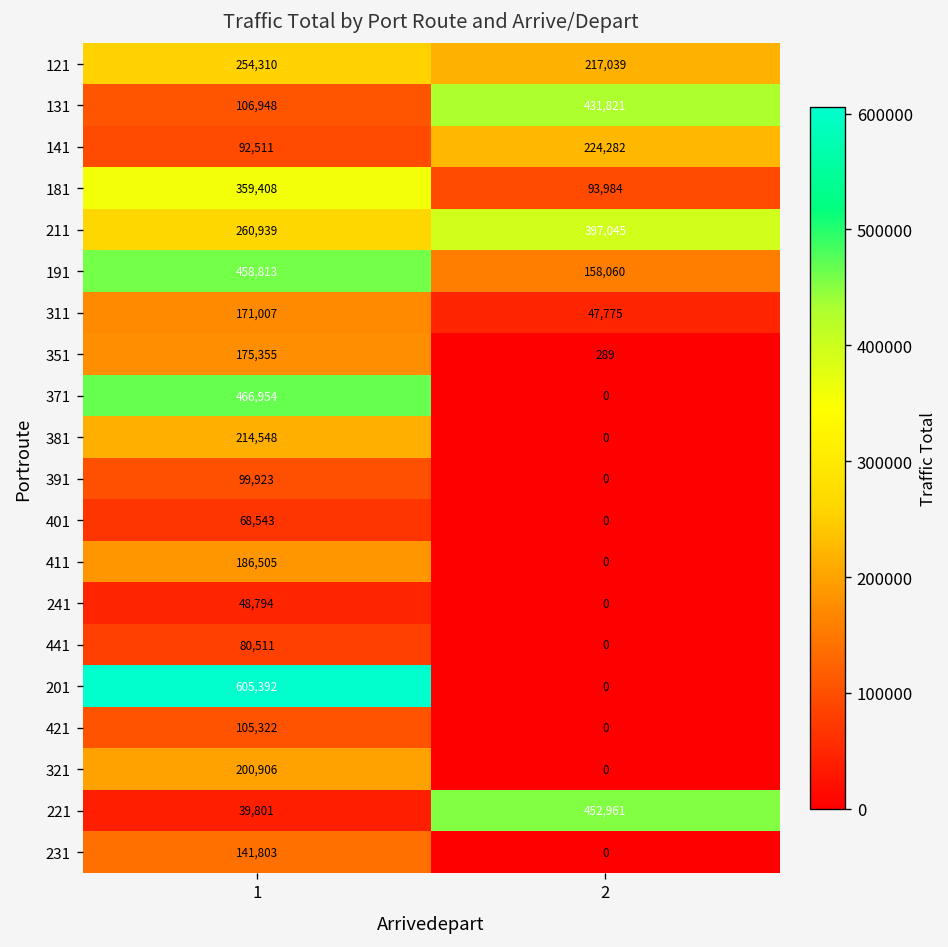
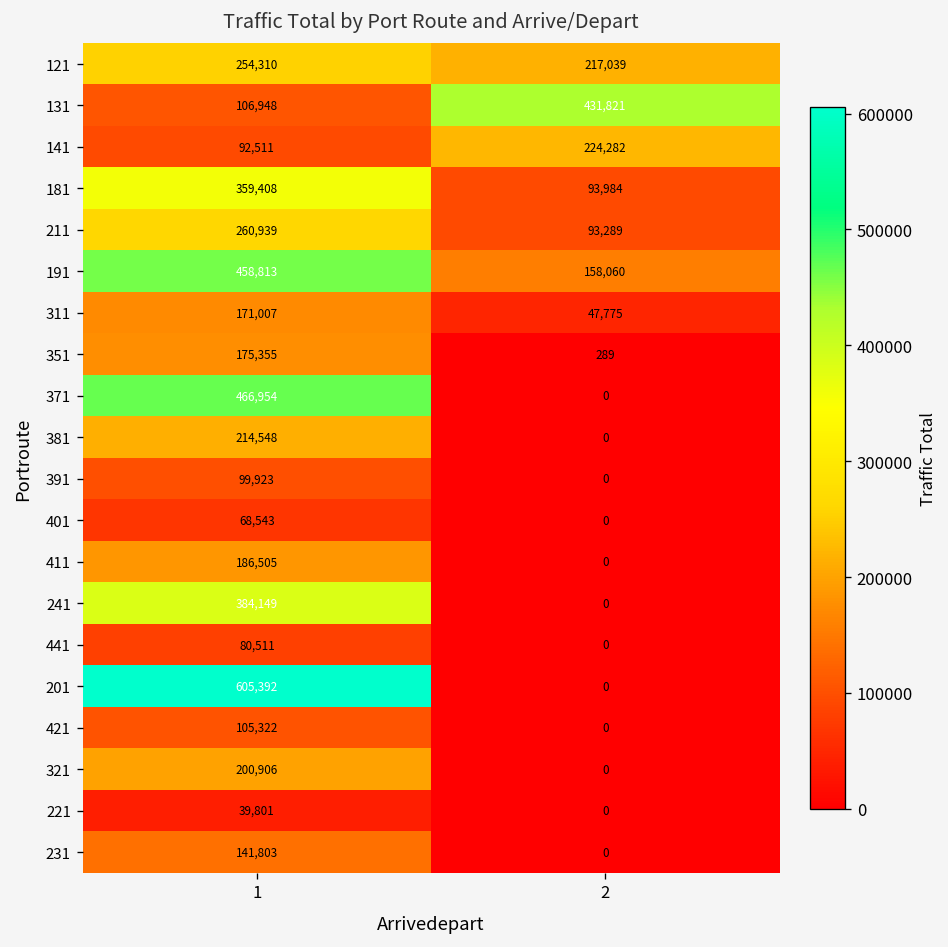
  {
    "121": {
      "1": "254,310",
      "2": "217,039"
    },
    "131": {
      "1": "106,948",
      "2": "431,821"
    },
    "141": {
      "1": "92,511",
      "2": "224,282"
    },
    "181": {
      "1": "359,408",
      "2": "93,984"
    },
    "211": {
      "1": "260,939",
-     "2": "397,045"
+     "2": "93,289"
    },
    "191": {
      "1": "458,813",
      "2": "158,060"
    },
    "311": {
      "1": "171,007",
      "2": "47,775"
    },
    "351": {
      "1": "175,355",
      "2": "289"
    },
    "371": {
      "1": "466,954",
      "2": "0"
    },
    "381": {
      "1": "214,548",
      "2": "0"
    },
    "391": {
      "1": "99,923",
      "2": "0"
    },
    "401": {
      "1": "68,543",
      "2": "0"
    },
    "411": {
      "1": "186,505",
      "2": "0"
    },
    "241": {
-     "1": "48,794",
+     "1": "384,149",
      "2": "0"
    },
    "441": {
      "1": "80,511",
      "2": "0"
    },
    "201": {
      "1": "605,392",
      "2": "0"
    },
    "421": {
      "1": "105,322",
      "2": "0"
    },
    "321": {
      "1": "200,906",
      "2": "0"
    },
    "221": {
      "1": "39,801",
-     "2": "452,961"
+     "2": "0"
    },
    "231": {
      "1": "141,803",
      "2": "0"
    }
  }
